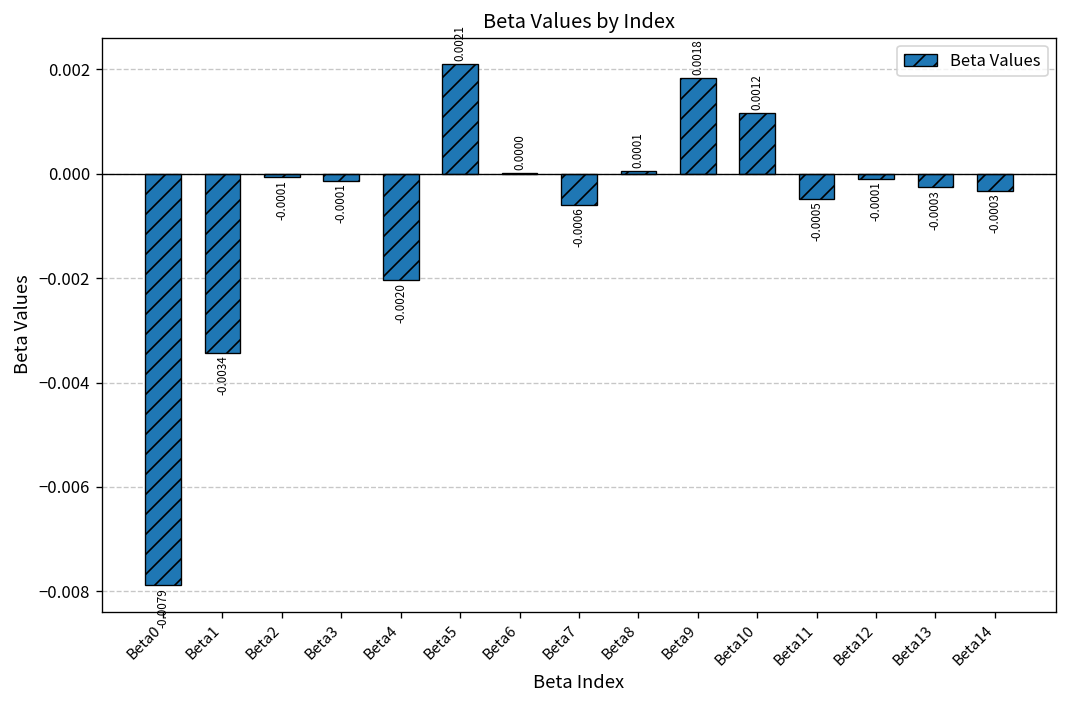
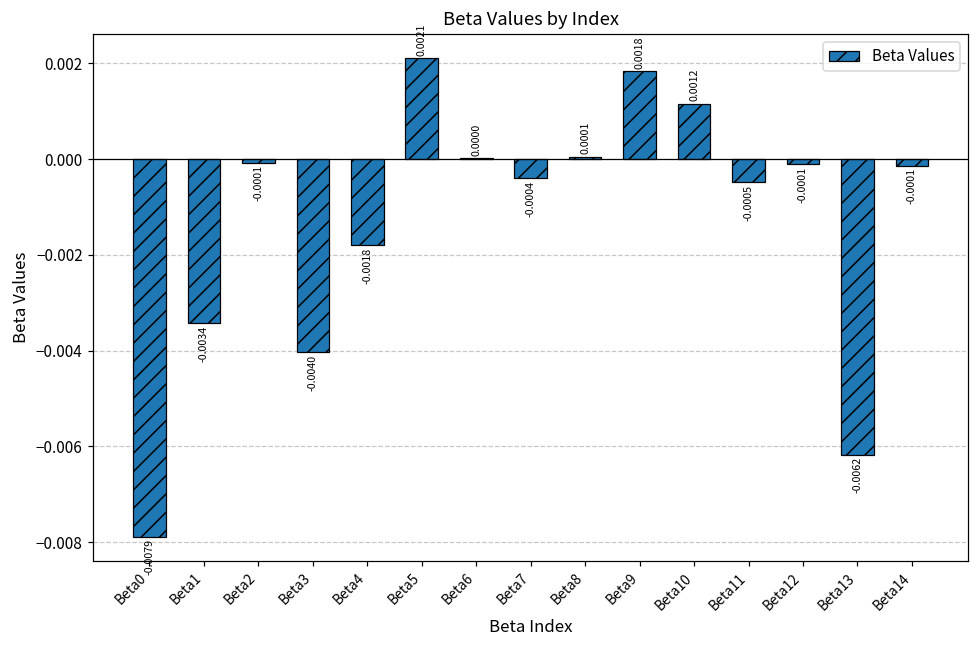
  {
    "Beta0": -0.0079,
    "Beta1": -0.0034,
    "Beta2": -0.0001,
-   "Beta3": -0.0001,
-   "Beta4": -0.0020,
+   "Beta3": -0.0040,
+   "Beta4": -0.0018,
    "Beta5": 0.0021,
    "Beta6": 0.0000,
-   "Beta7": -0.0006,
+   "Beta7": -0.0004,
    "Beta8": 0.0001,
    "Beta9": 0.0018,
    "Beta10": 0.0012,
    "Beta11": -0.0005,
    "Beta12": -0.0001,
-   "Beta13": -0.0003,
-   "Beta14": -0.0003
+   "Beta13": -0.0062,
+   "Beta14": -0.0001
  }
